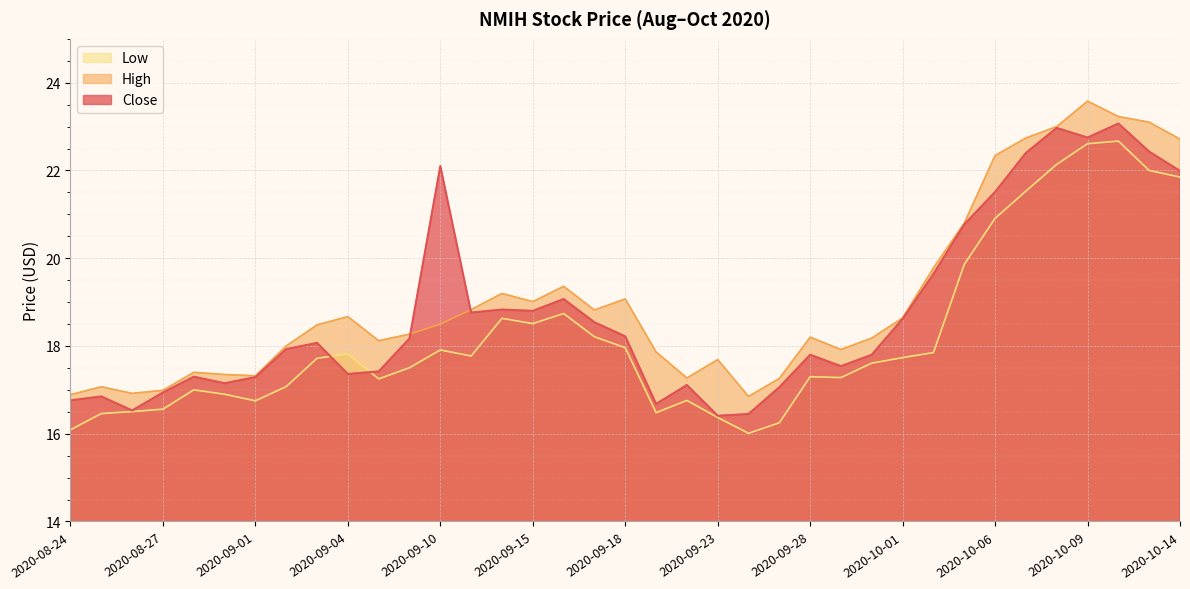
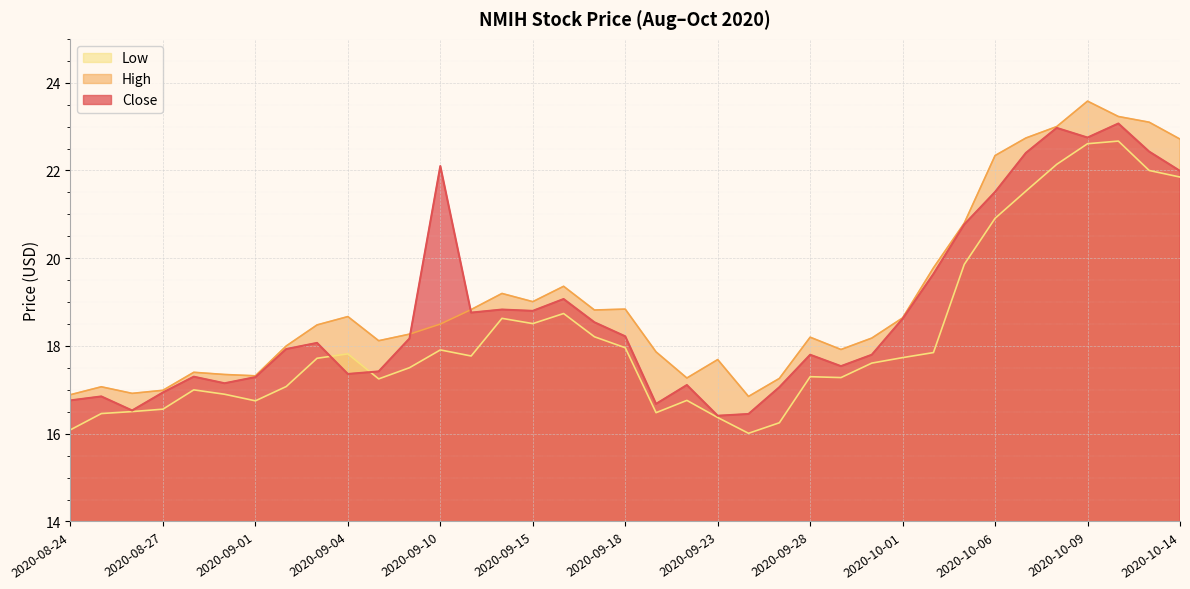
  {
    "Low": {
      "2020-08-24": 16.1,
      "2020-08-27": 16.6,
      "2020-09-01": 16.8,
      "2020-09-04": 17.8,
      "2020-09-10": 17.9,
      "2020-09-15": 18.5,
      "2020-09-18": 18.0,
      "2020-09-28": 17.3,
      "2020-10-01": 17.7,
      "2020-10-06": 20.9,
      "2020-10-09": 22.6,
      "2020-10-14": 21.9
    },
    "High": {
      "2020-08-24": 16.9,
      "2020-09-04": 18.7,
      "2020-09-10": 18.5,
      "2020-09-15": 19.0,
-     "2020-09-18": 19.1,
+     "2020-09-18": 18.8,
      "2020-09-23": 17.7,
      "2020-09-28": 18.2,
      "2020-10-06": 22.3,
      "2020-10-09": 23.6,
      "2020-10-14": 22.7
    },
    "Close": {
      "2020-08-24": 16.8,
      "2020-09-04": 17.4,
      "2020-09-10": 22.1,
      "2020-09-15": 18.8,
      "2020-09-18": 18.2,
      "2020-09-28": 17.8,
      "2020-10-06": 21.5,
      "2020-10-09": 22.8,
      "2020-10-14": 22.0
    }
  }
